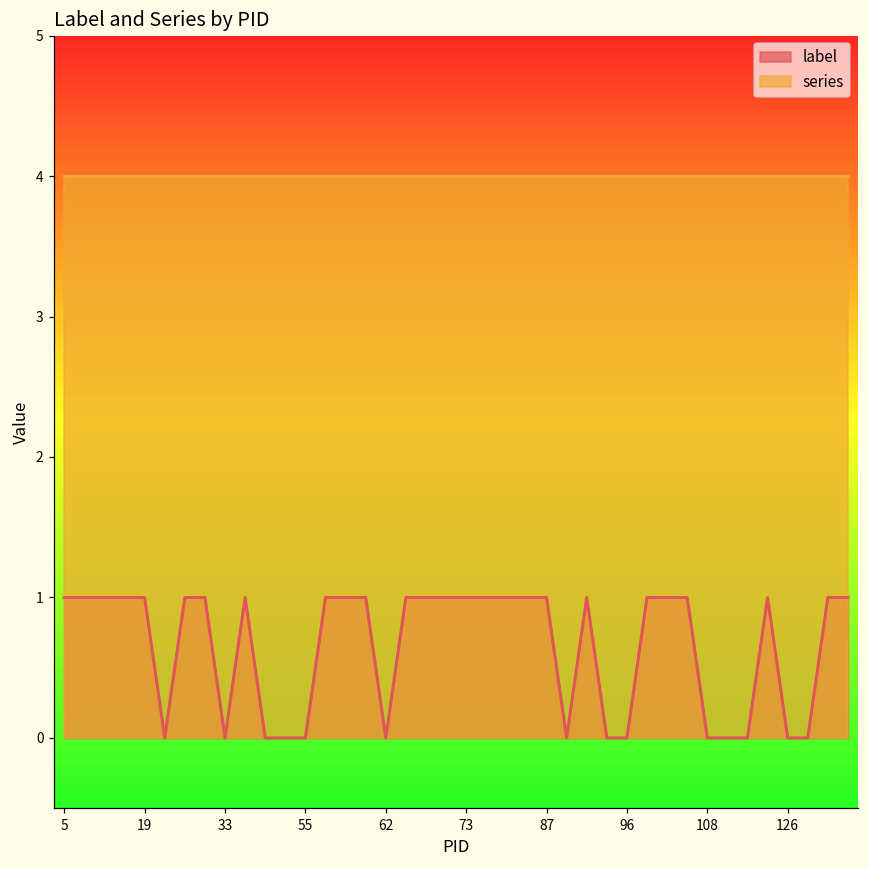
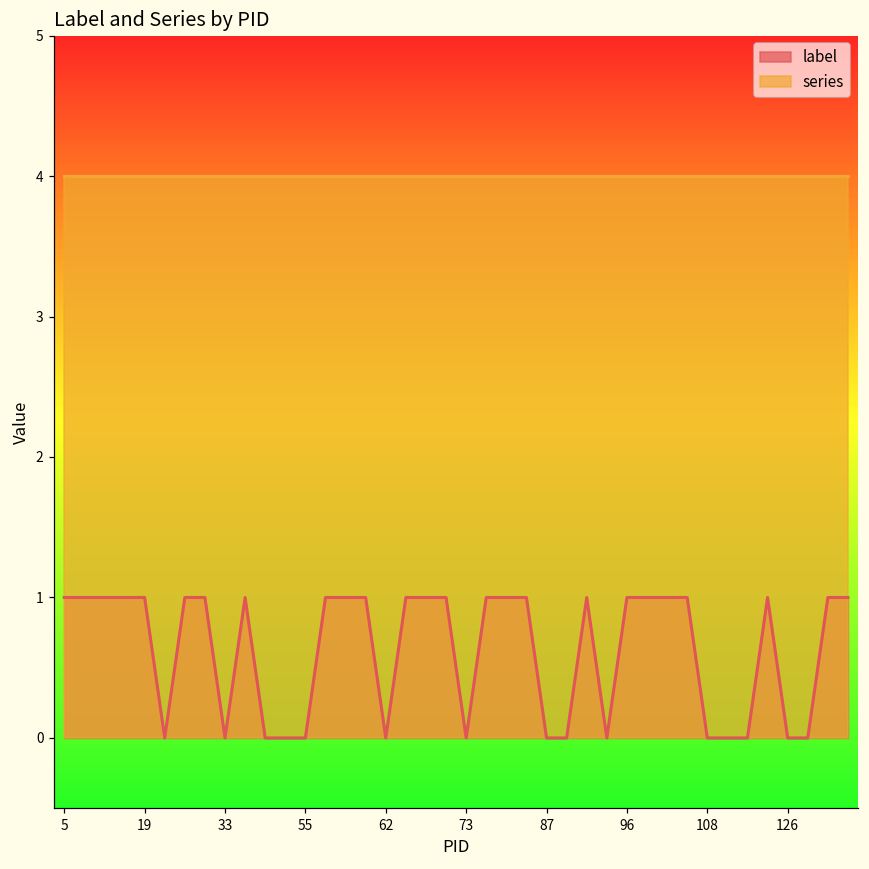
  {
    "label": {
      "5": 1,
      "19": 1,
      "33": 0,
      "55": 0,
      "62": 0,
-     "73": 1,
-     "87": 1,
-     "96": 0,
+     "73": 0,
+     "87": 0,
+     "96": 1,
      "108": 0,
      "126": 0
    },
    "series": {
      "5": 4,
      "19": 4,
      "33": 4,
      "55": 4,
      "62": 4,
      "73": 4,
      "87": 4,
      "96": 4,
      "108": 4,
      "126": 4
    }
  }
